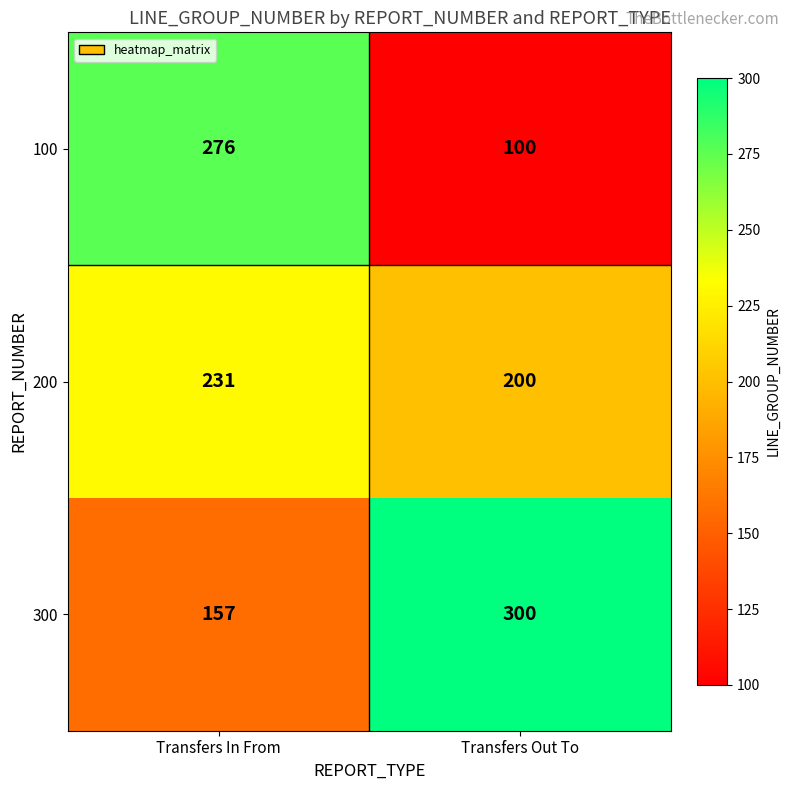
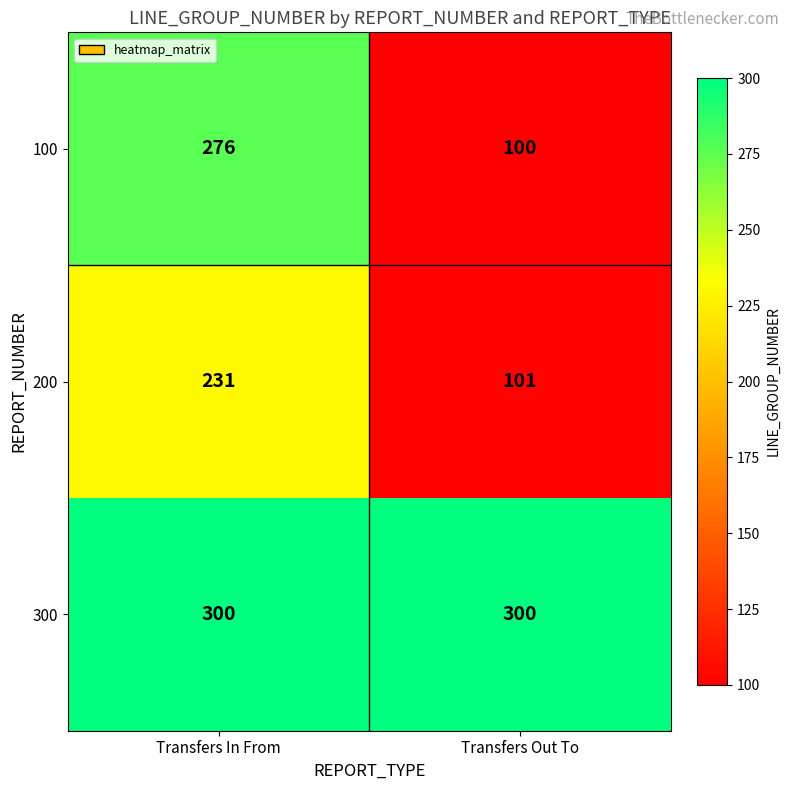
  {
    "100": {
      "Transfers In From": 276,
      "Transfers Out To": 100
    },
    "200": {
      "Transfers In From": 231,
-     "Transfers Out To": 200
+     "Transfers Out To": 101
    },
    "300": {
-     "Transfers In From": 157,
+     "Transfers In From": 300,
      "Transfers Out To": 300
    }
  }
